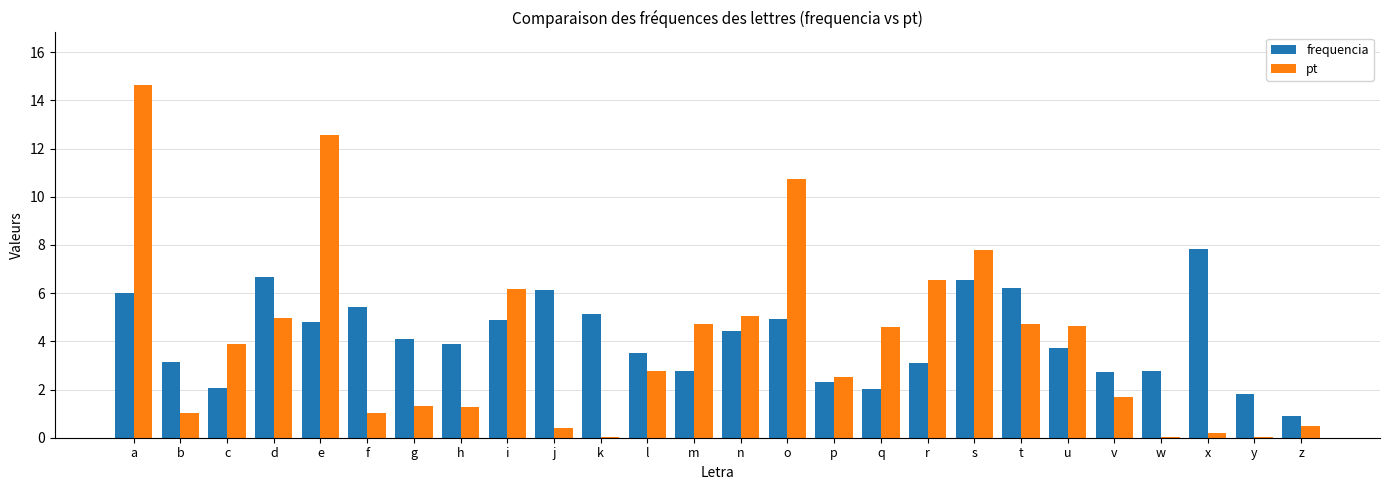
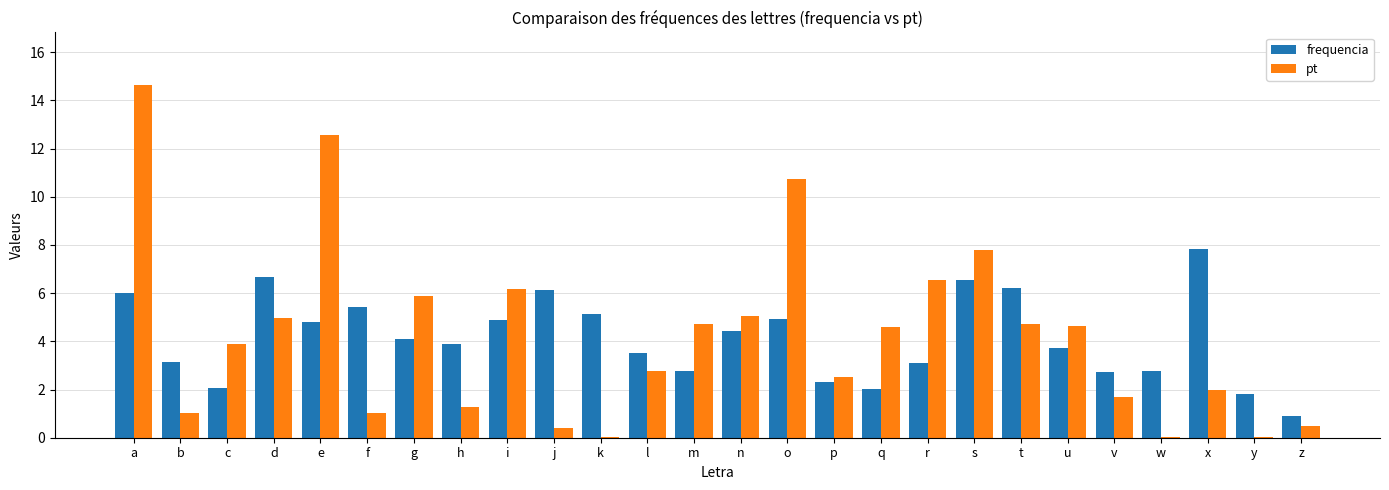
  {
    "frequencia": {
      "a": 6.0,
      "b": 3.1,
      "c": 2.1,
      "d": 6.7,
      "e": 4.8,
      "f": 5.4,
      "g": 4.1,
      "h": 3.9,
      "i": 4.9,
      "j": 6.1,
      "k": 5.1,
      "l": 3.5,
      "m": 2.8,
      "n": 4.5,
      "o": 4.9,
      "p": 2.3,
      "q": 2.0,
      "r": 3.1,
      "s": 6.6,
      "t": 6.2,
      "u": 3.7,
      "v": 2.7,
      "w": 2.8,
      "x": 7.8,
      "y": 1.8,
      "z": 0.9
    },
    "pt": {
      "a": 14.6,
      "b": 1.0,
      "c": 3.9,
      "d": 5.0,
      "e": 12.6,
      "f": 1.0,
-     "g": 1.3,
+     "g": 5.9,
      "h": 1.3,
      "i": 6.2,
      "j": 0.4,
      "l": 2.8,
      "m": 4.7,
      "n": 5.1,
      "o": 10.7,
      "p": 2.5,
      "q": 4.6,
      "r": 6.5,
      "s": 7.8,
      "t": 4.7,
      "u": 4.6,
      "v": 1.7,
-     "x": 0.2,
+     "x": 2.0,
      "z": 0.5
    }
  }
